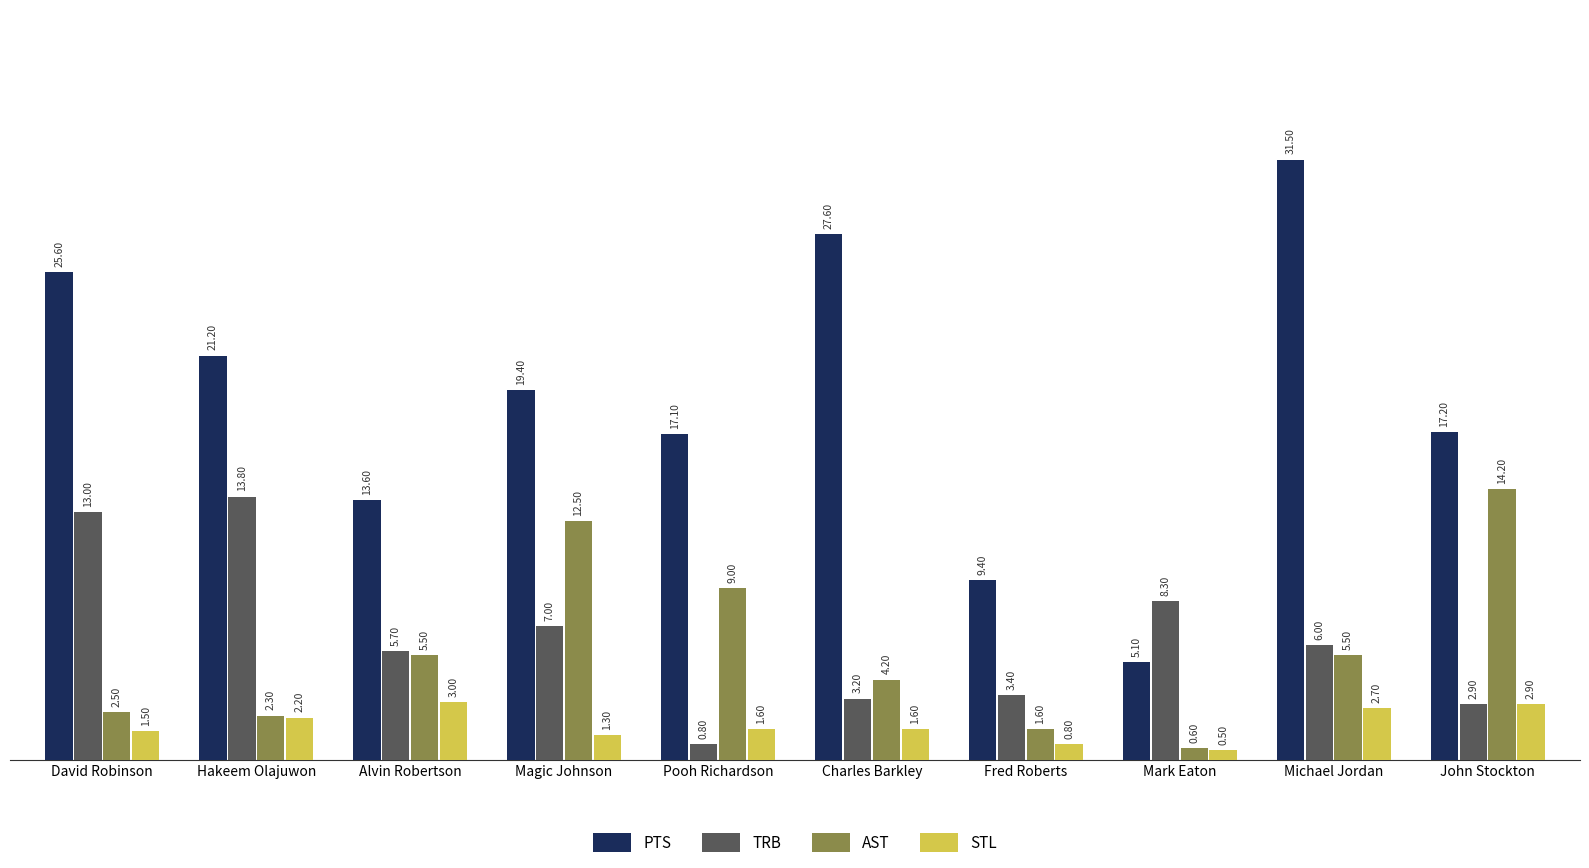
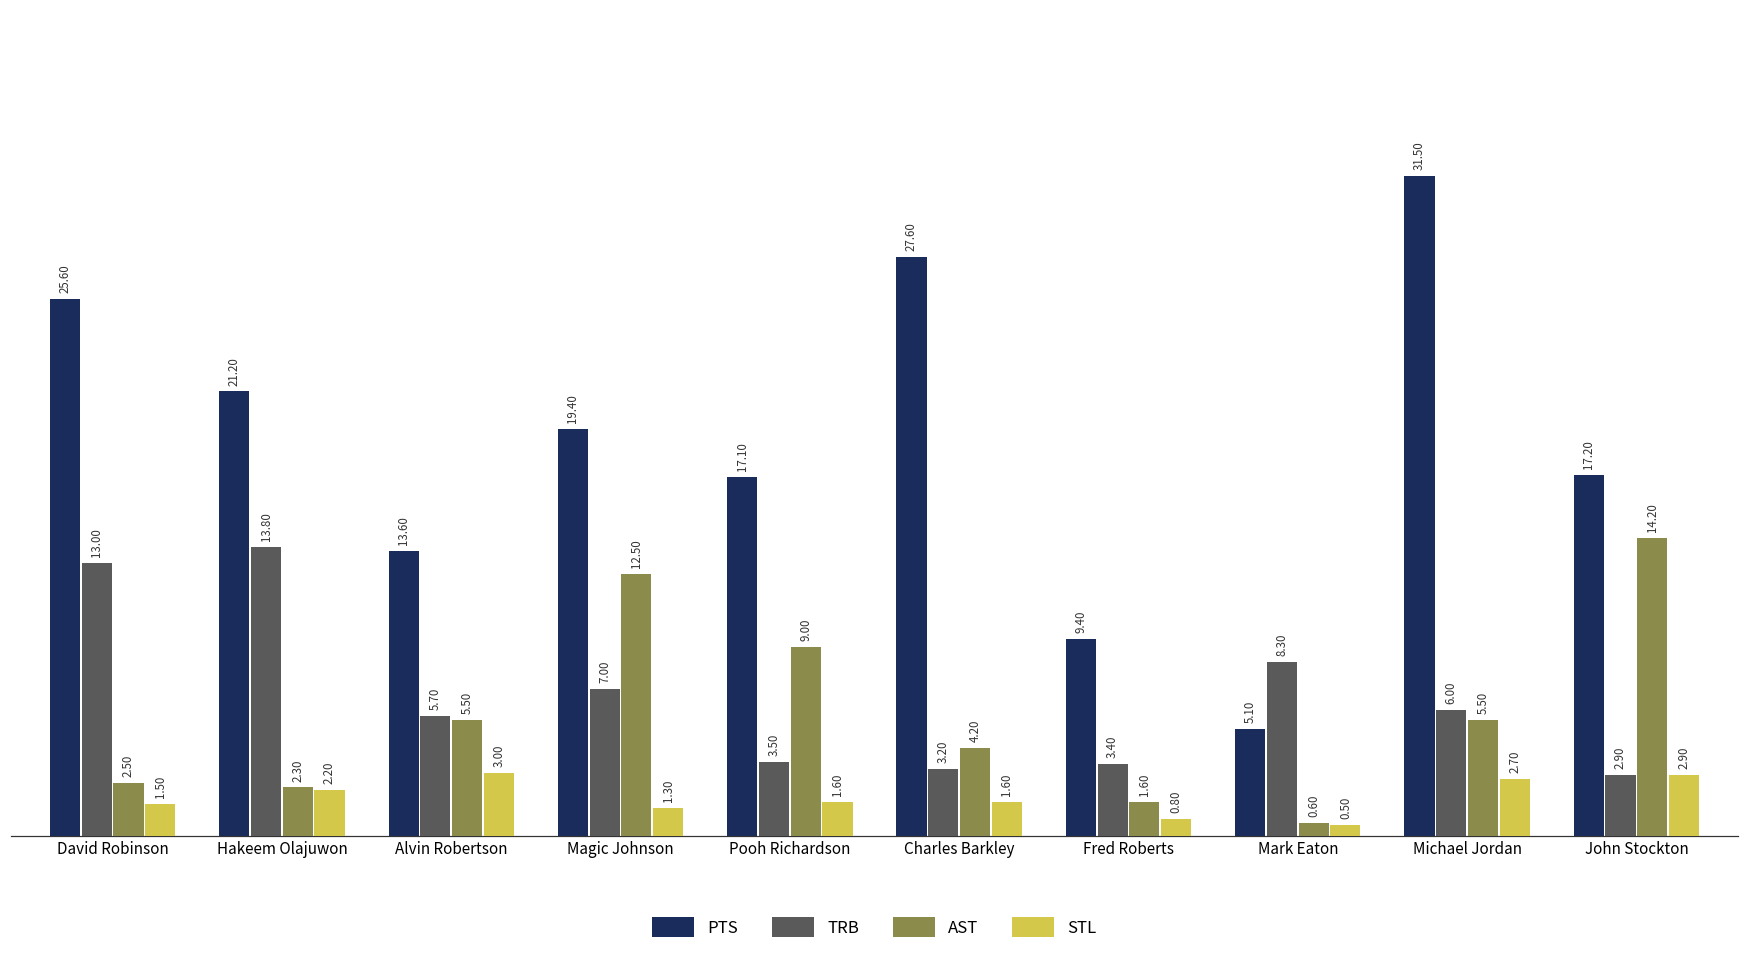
  {
    "PTS": {
      "David Robinson": 25.60,
      "Hakeem Olajuwon": 21.20,
      "Alvin Robertson": 13.60,
      "Magic Johnson": 19.40,
      "Pooh Richardson": 17.10,
      "Charles Barkley": 27.60,
      "Fred Roberts": 9.40,
      "Mark Eaton": 5.10,
      "Michael Jordan": 31.50,
      "John Stockton": 17.20
    },
    "TRB": {
      "David Robinson": 13.00,
      "Hakeem Olajuwon": 13.80,
      "Alvin Robertson": 5.70,
      "Magic Johnson": 7.00,
-     "Pooh Richardson": 0.80,
+     "Pooh Richardson": 3.50,
      "Charles Barkley": 3.20,
      "Fred Roberts": 3.40,
      "Mark Eaton": 8.30,
      "Michael Jordan": 6.00,
      "John Stockton": 2.90
    },
    "AST": {
      "David Robinson": 2.50,
      "Hakeem Olajuwon": 2.30,
      "Alvin Robertson": 5.50,
      "Magic Johnson": 12.50,
      "Pooh Richardson": 9.00,
      "Charles Barkley": 4.20,
      "Fred Roberts": 1.60,
      "Mark Eaton": 0.60,
      "Michael Jordan": 5.50,
      "John Stockton": 14.20
    },
    "STL": {
      "David Robinson": 1.50,
      "Hakeem Olajuwon": 2.20,
      "Alvin Robertson": 3.00,
      "Magic Johnson": 1.30,
      "Pooh Richardson": 1.60,
      "Charles Barkley": 1.60,
      "Fred Roberts": 0.80,
      "Mark Eaton": 0.50,
      "Michael Jordan": 2.70,
      "John Stockton": 2.90
    }
  }
